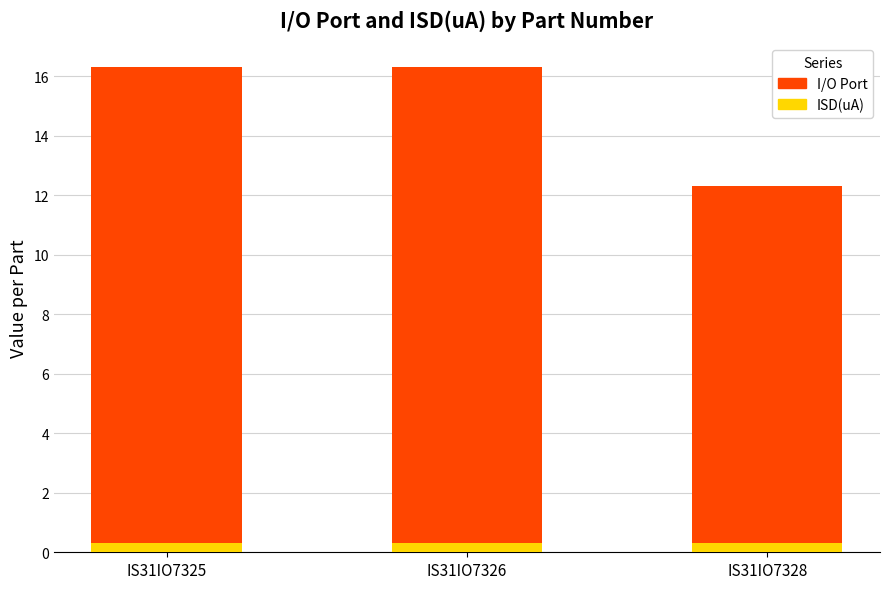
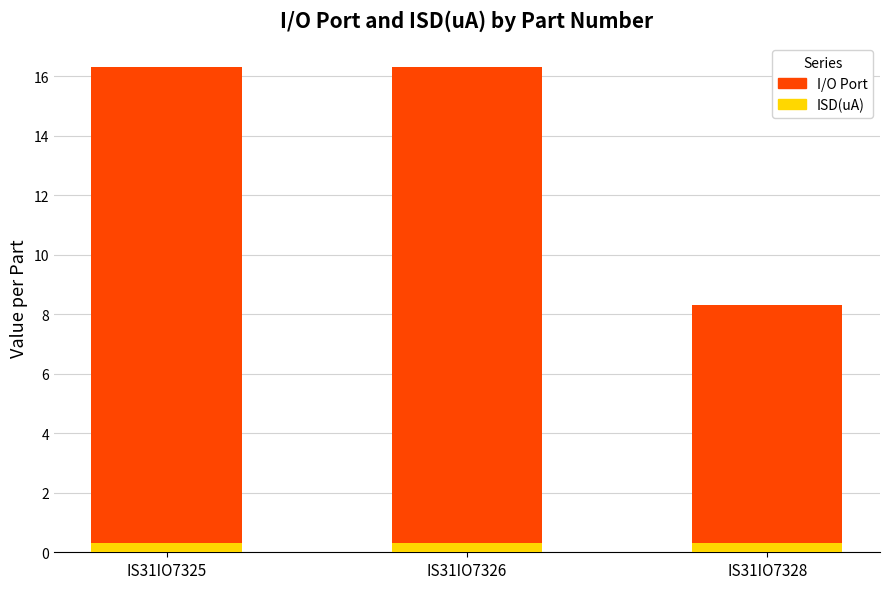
  {
    "ISD(uA)": {
      "IS31IO7325": 0.3,
      "IS31IO7326": 0.3,
      "IS31IO7328": 0.3
    },
    "I/O Port": {
      "IS31IO7325": 16,
      "IS31IO7326": 16,
-     "IS31IO7328": 12
+     "IS31IO7328": 8
    }
  }
